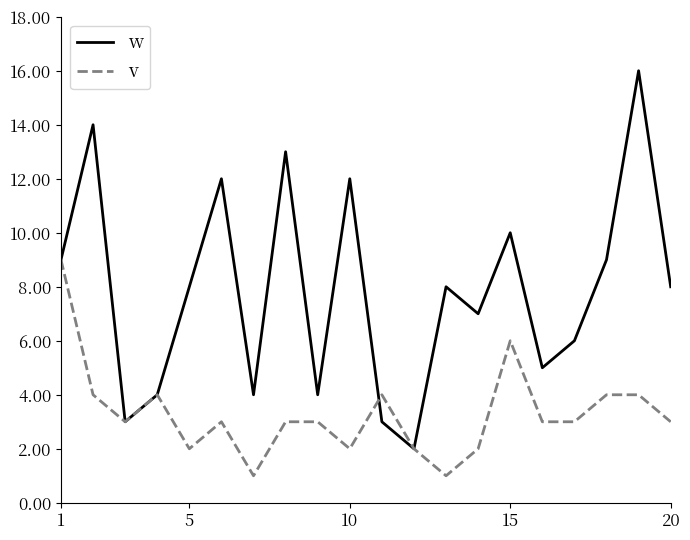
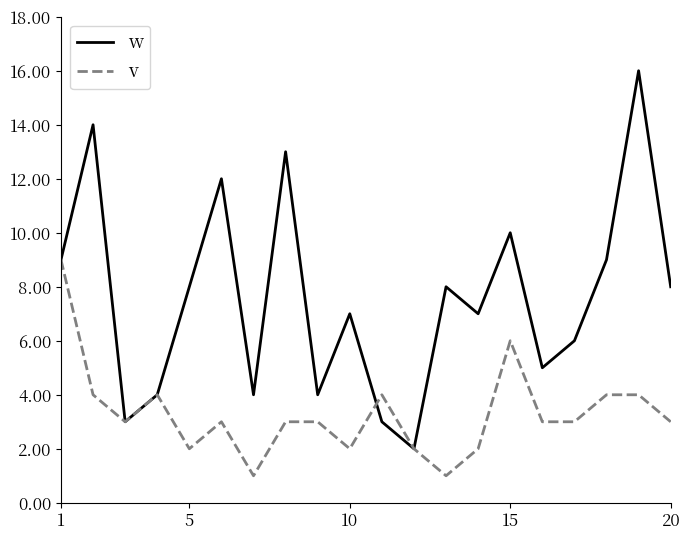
  {
    "w": {
      "5": 8,
-     "10": 12,
+     "10": 7,
      "15": 10,
      "20": 8
    },
    "v": {
      "5": 2,
      "10": 2,
      "15": 6,
      "20": 3
    }
  }
